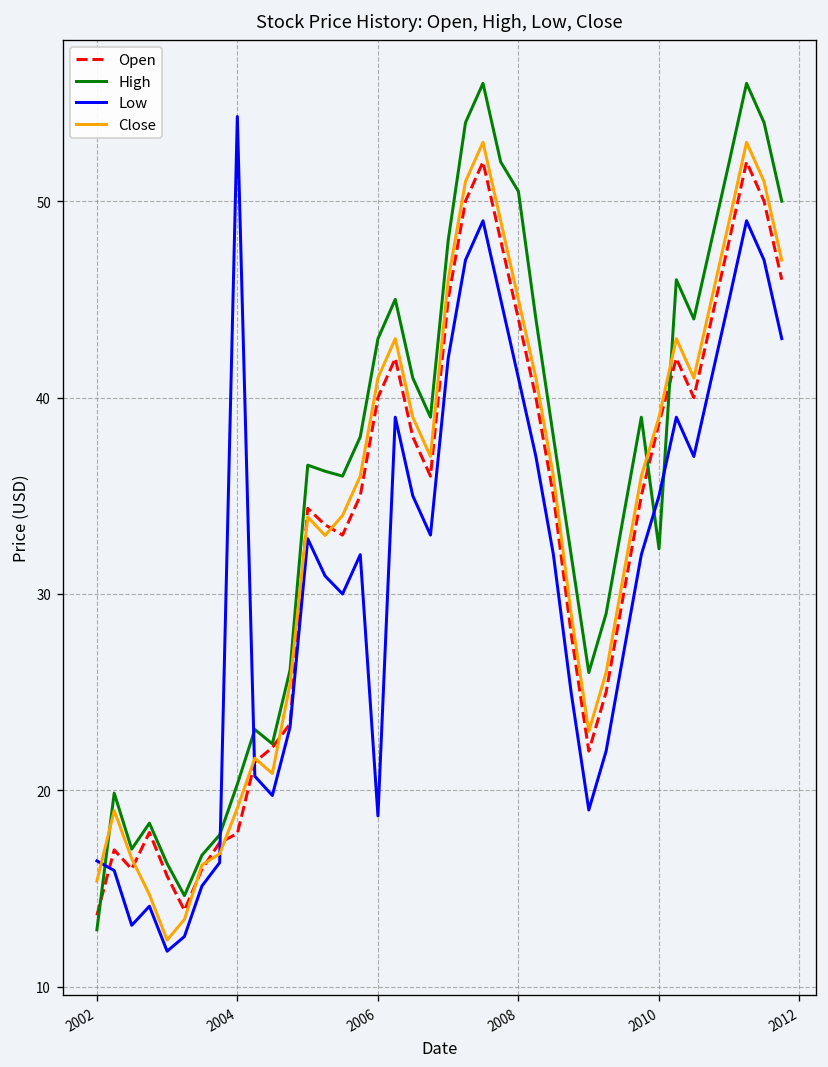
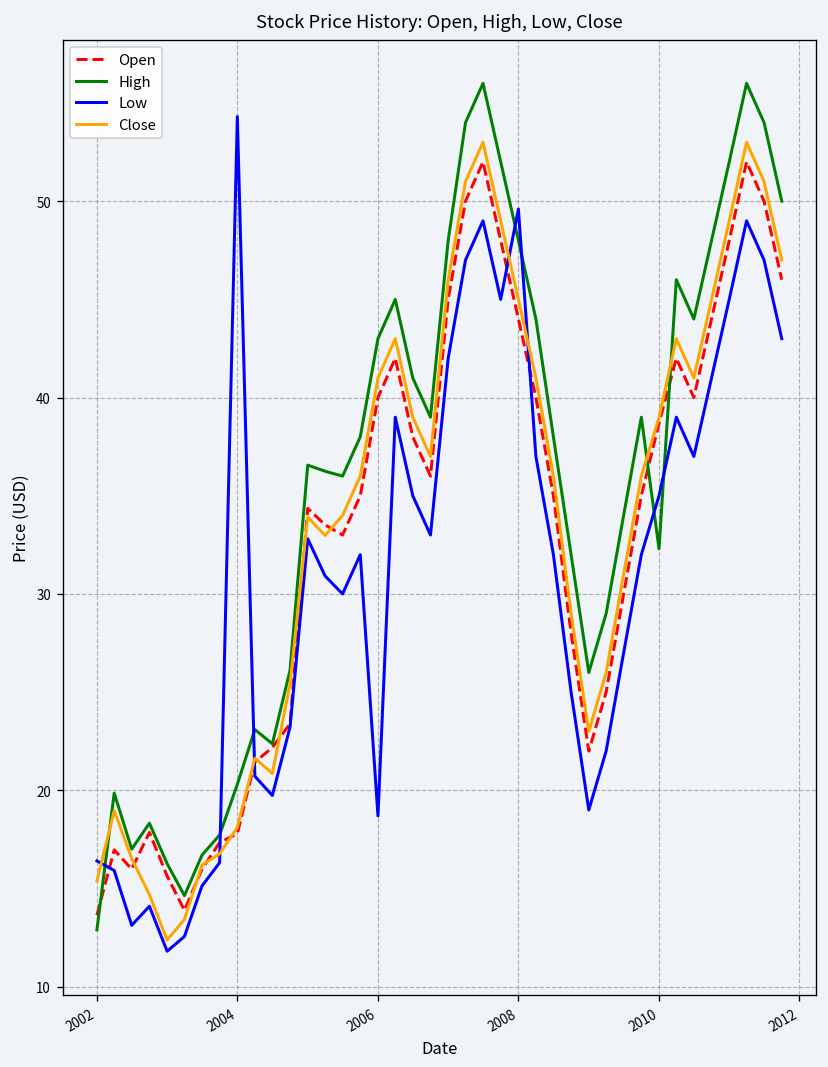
  {
    "Open": {
      "2002": 13.6,
      "2004": 17.8,
      "2006": 40.0,
      "2008": 44.0,
      "2010": 38.7
    },
    "High": {
      "2002": 12.9,
      "2004": 20.3,
      "2006": 43.0,
-     "2008": 50.5,
+     "2008": 48.0,
      "2010": 32.3
    },
    "Low": {
      "2002": 16.4,
      "2004": 54.3,
      "2006": 18.7,
-     "2008": 41.0,
+     "2008": 49.6,
      "2010": 35.0
    },
    "Close": {
      "2002": 15.4,
-     "2004": 19.1,
+     "2004": 18.1,
      "2006": 41.0,
      "2008": 45.0,
      "2010": 39.0
    }
  }
